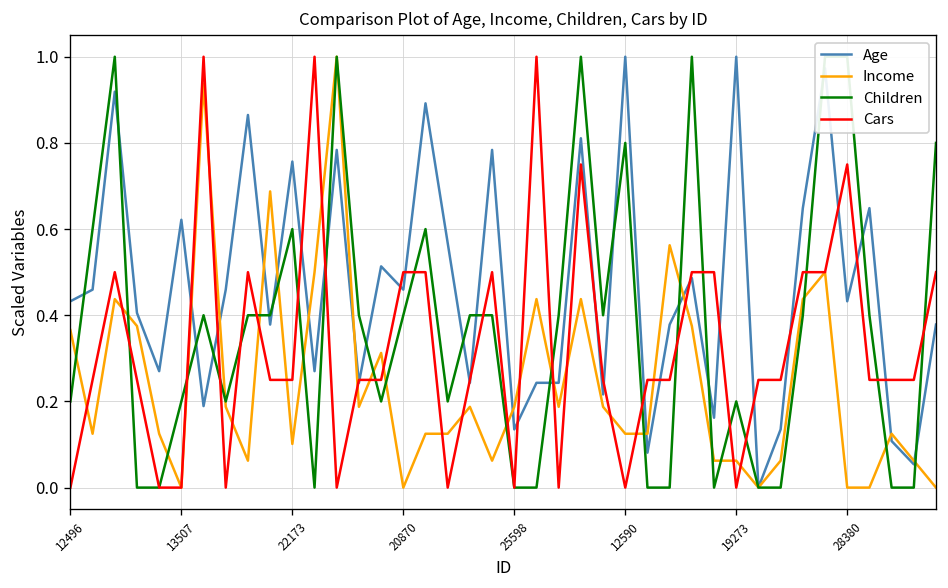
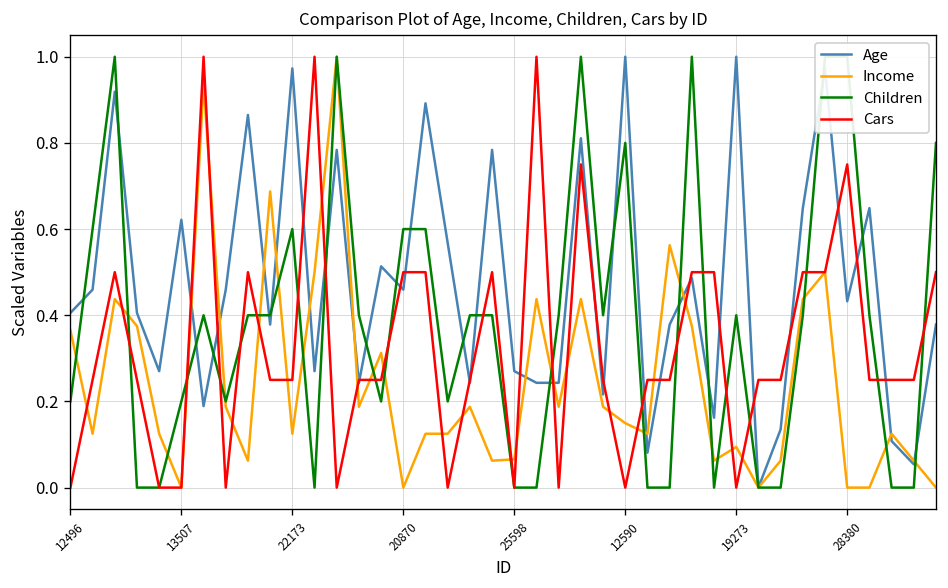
  {
    "Age": {
-     "12496": 0.43,
+     "12496": 0.41,
      "13507": 0.62,
-     "22173": 0.76,
+     "22173": 0.97,
      "20870": 0.46,
-     "25598": 0.14,
+     "25598": 0.27,
      "12590": 1.00,
      "19273": 1.00,
      "28380": 0.43
    },
    "Income": {
      "12496": 0.37,
-     "22173": 0.10,
+     "22173": 0.13,
      "20870": 0.00,
-     "25598": 0.19,
-     "12590": 0.13,
-     "19273": 0.06,
+     "25598": 0.07,
+     "12590": 0.15,
+     "19273": 0.09,
      "28380": 0.00
    },
    "Children": {
      "12496": 0.20,
      "13507": 0.20,
      "22173": 0.60,
-     "20870": 0.40,
+     "20870": 0.60,
      "12590": 0.80,
-     "19273": 0.20
+     "19273": 0.40
    },
    "Cars": {
      "12496": 0.00,
      "22173": 0.25,
      "20870": 0.50,
      "12590": 0.00,
      "19273": 0.00,
      "28380": 0.75
    }
  }
